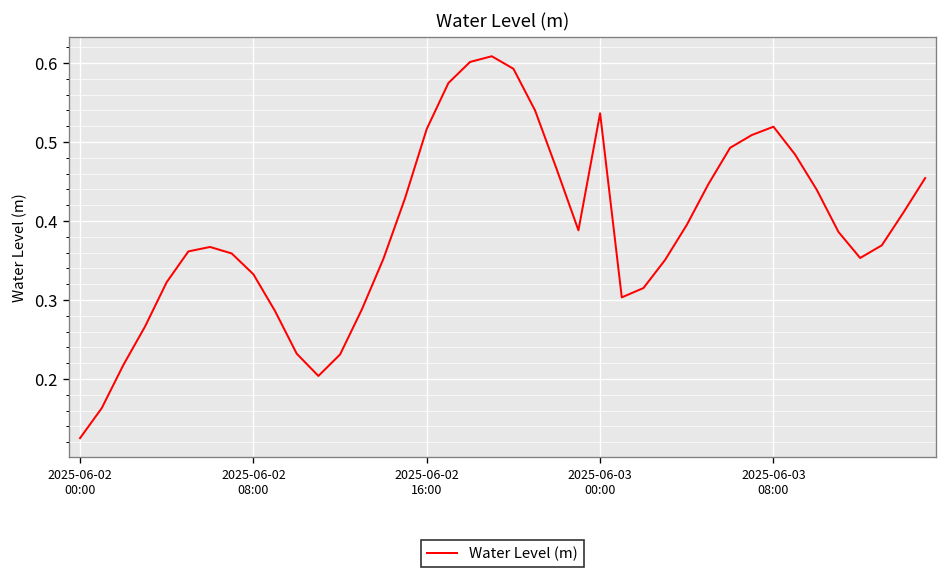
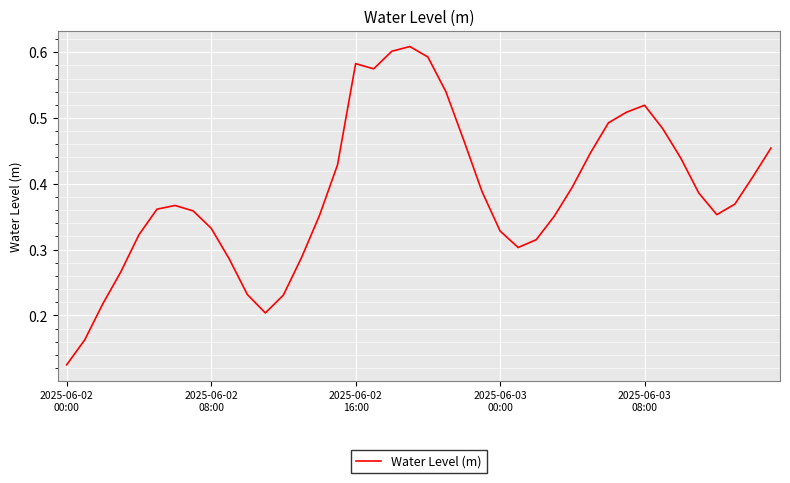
  {
    "2025-06-02 00:00": 0.12,
    "2025-06-02 08:00": 0.33,
-   "2025-06-02 16:00": 0.52,
-   "2025-06-03 00:00": 0.54,
+   "2025-06-02 16:00": 0.58,
+   "2025-06-03 00:00": 0.33,
    "2025-06-03 08:00": 0.52
  }
